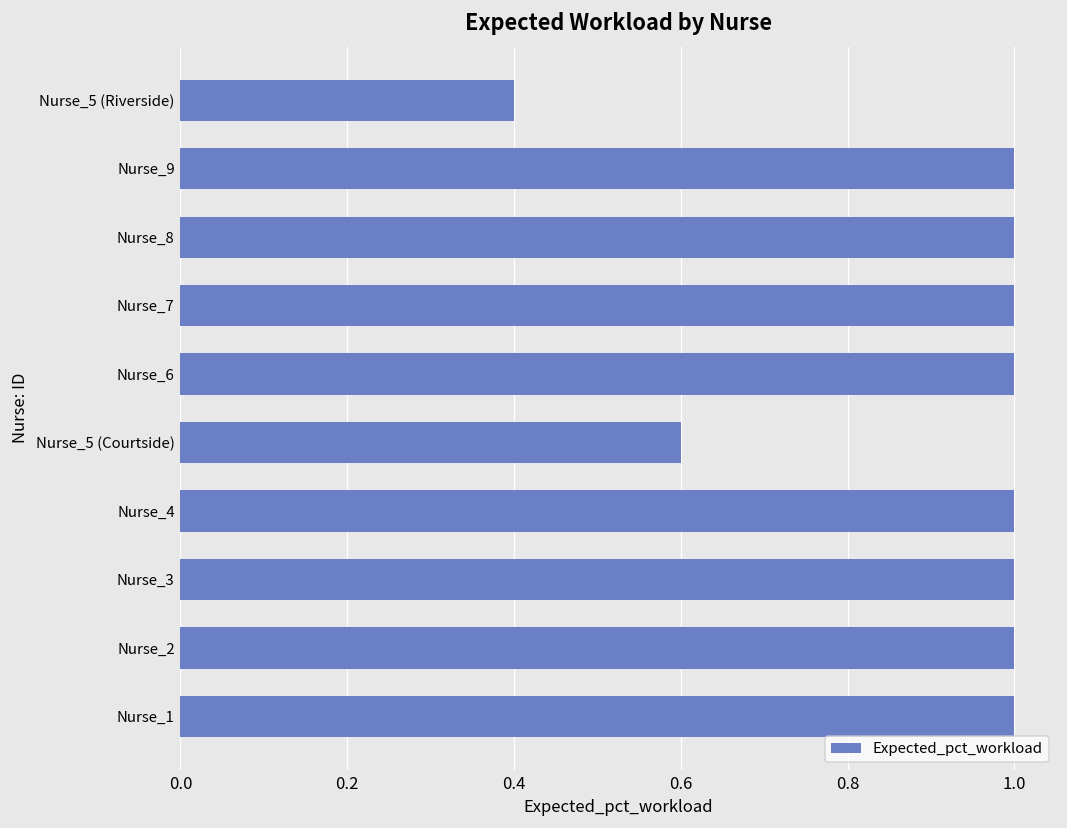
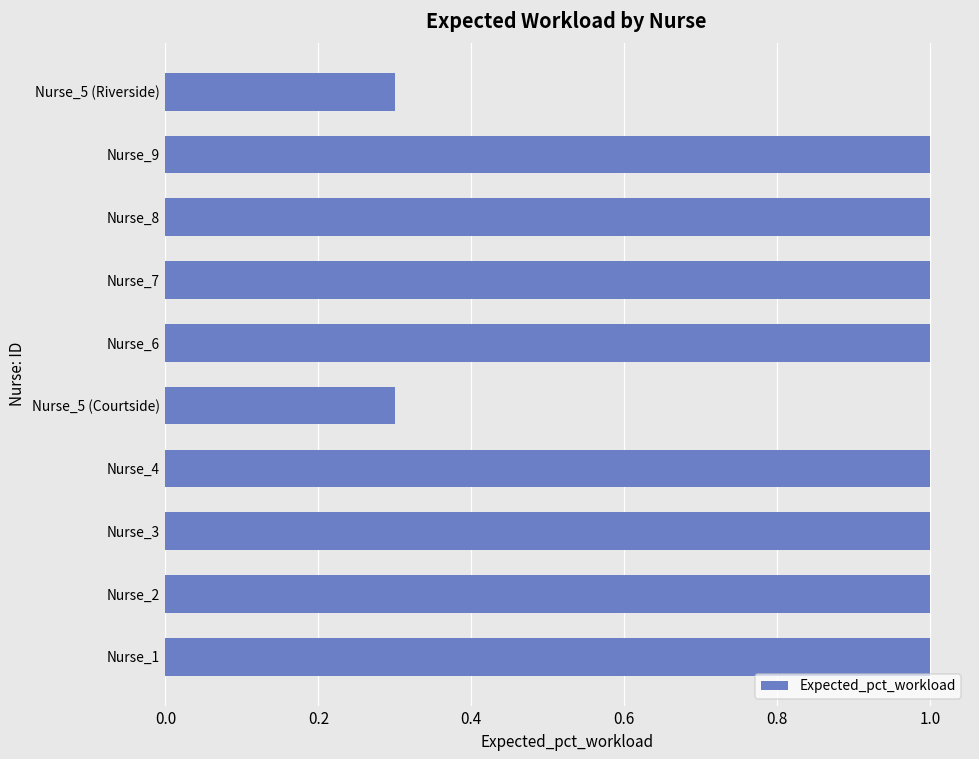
  {
-   "Nurse_5 (Riverside)": 0.4,
+   "Nurse_5 (Riverside)": 0.3,
    "Nurse_9": 1.0,
    "Nurse_8": 1.0,
    "Nurse_7": 1.0,
    "Nurse_6": 1.0,
-   "Nurse_5 (Courtside)": 0.6,
+   "Nurse_5 (Courtside)": 0.3,
    "Nurse_4": 1.0,
    "Nurse_3": 1.0,
    "Nurse_2": 1.0,
    "Nurse_1": 1.0
  }
